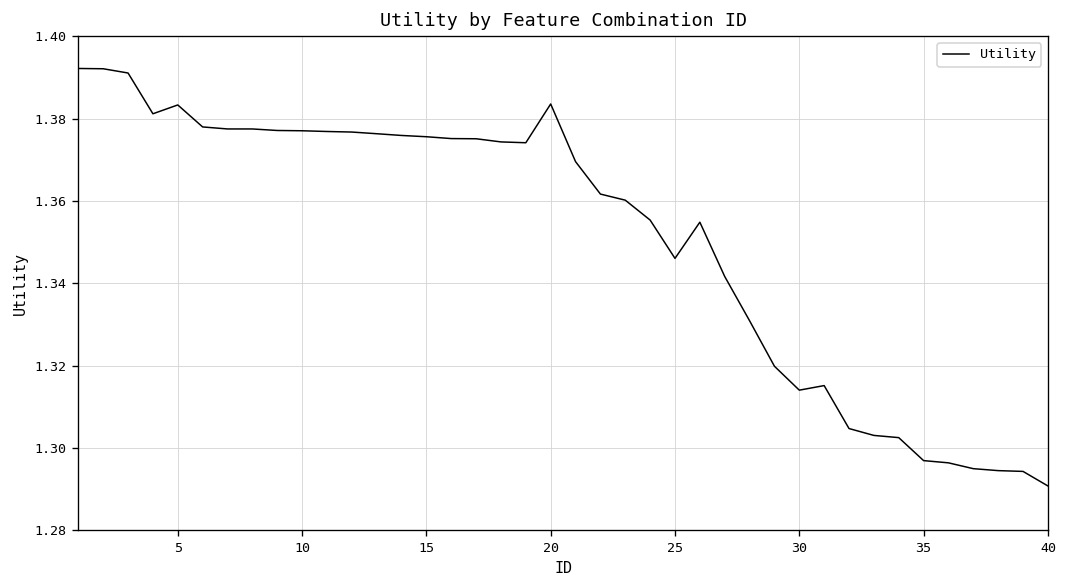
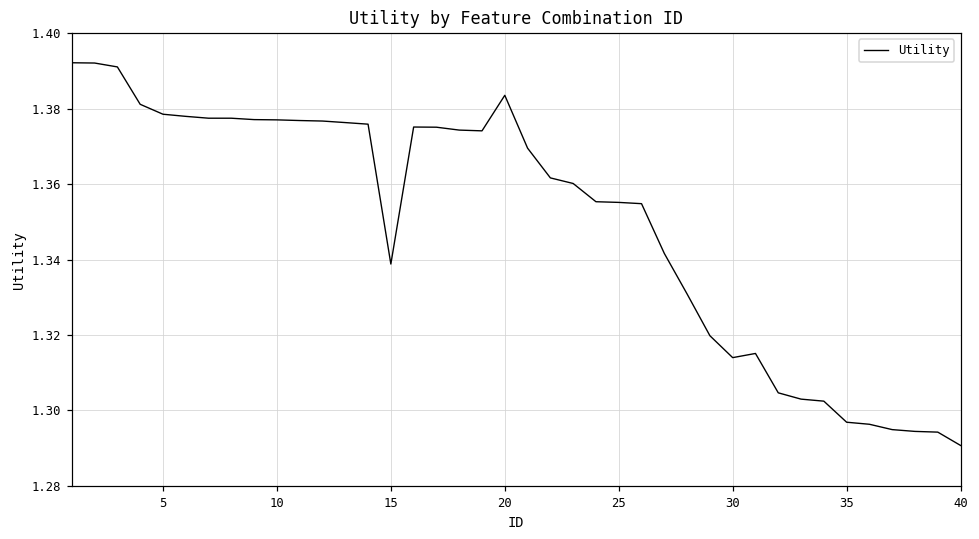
  {
-   "5": 1.383,
+   "5": 1.379,
    "10": 1.377,
-   "15": 1.376,
+   "15": 1.339,
    "20": 1.384,
-   "25": 1.346,
+   "25": 1.355,
    "30": 1.314,
    "35": 1.297,
    "40": 1.291
  }
